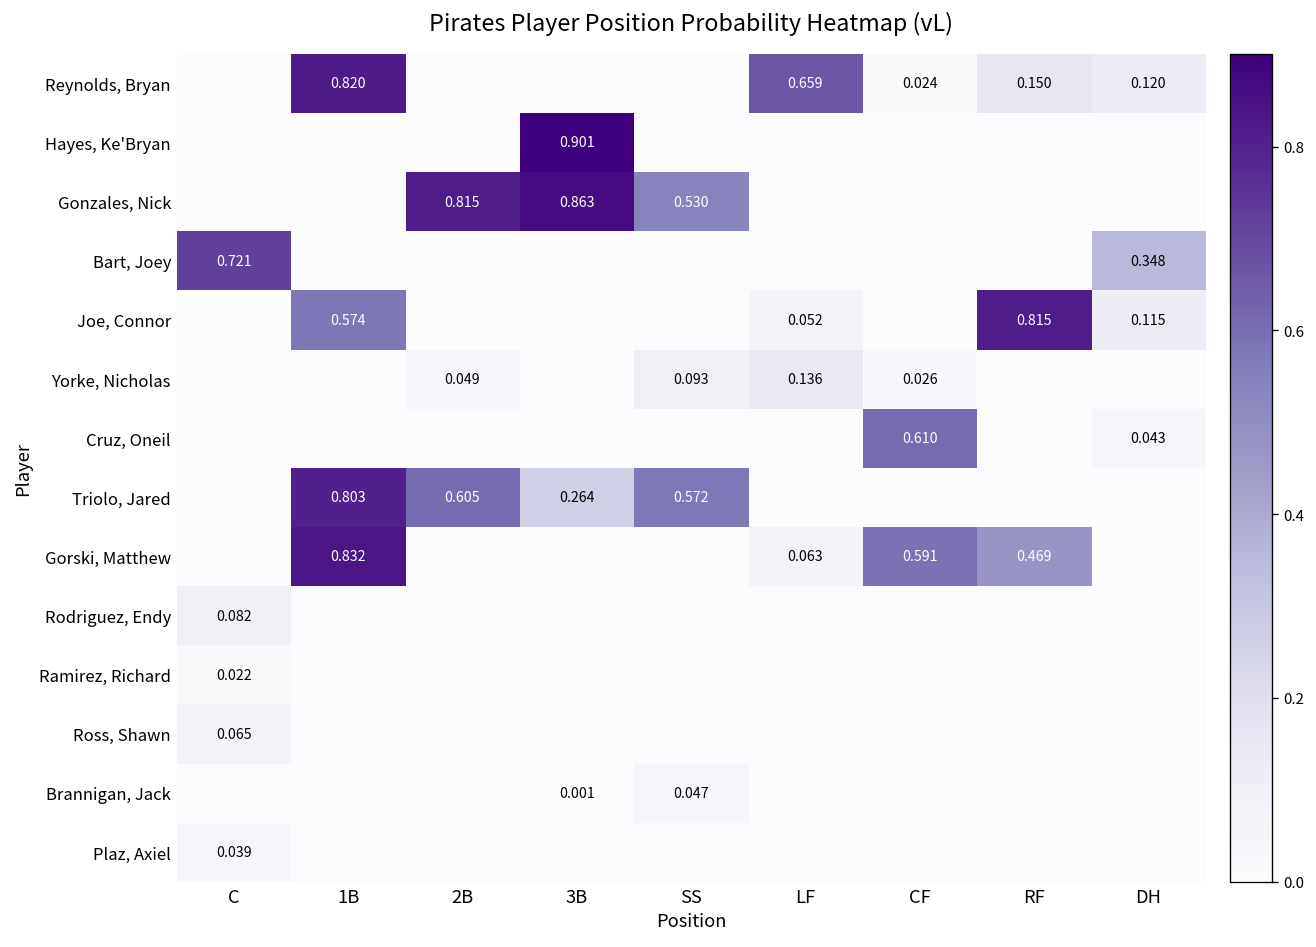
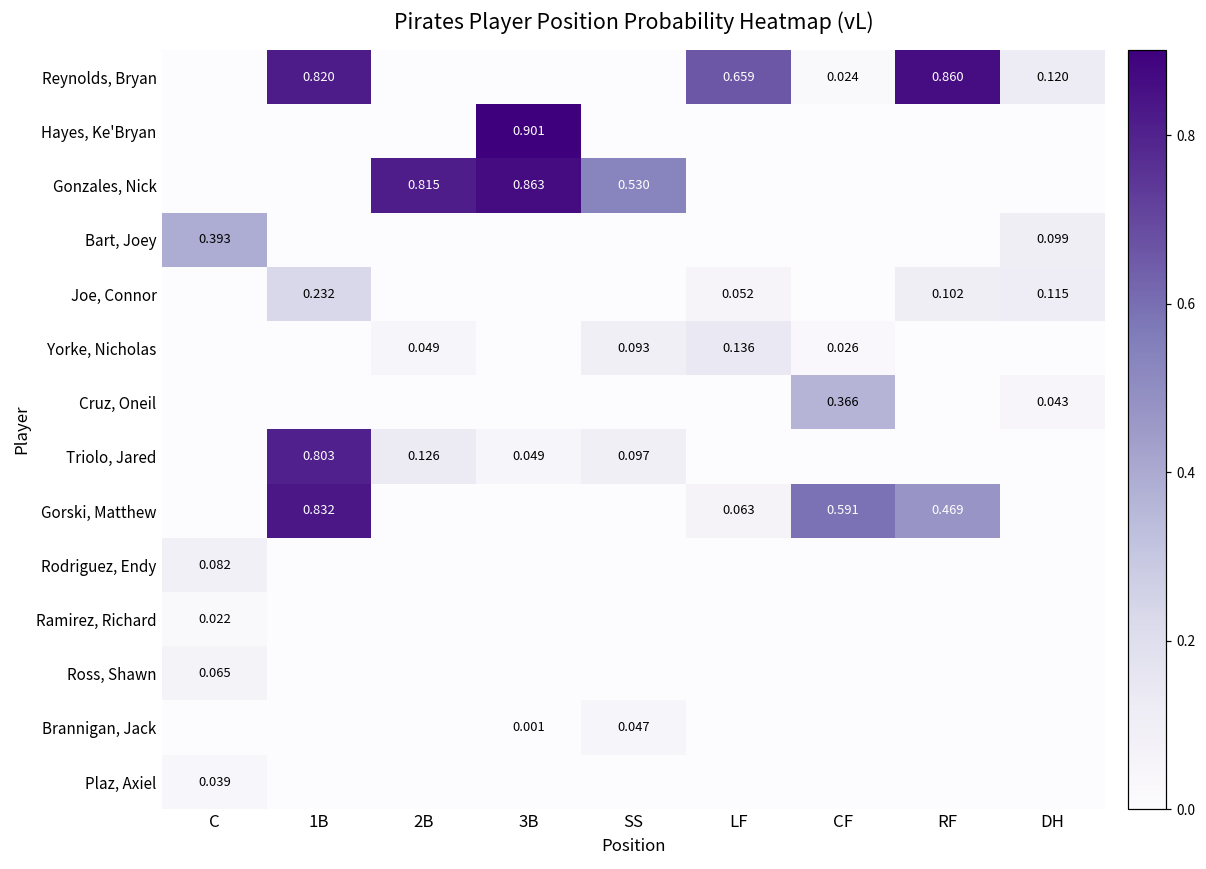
  {
    "Reynolds, Bryan": {
      "1B": 0.820,
      "LF": 0.659,
      "CF": 0.024,
-     "RF": 0.150,
+     "RF": 0.860,
      "DH": 0.120
    },
    "Hayes, Ke'Bryan": {
      "3B": 0.901
    },
    "Gonzales, Nick": {
      "2B": 0.815,
      "3B": 0.863,
      "SS": 0.530
    },
    "Bart, Joey": {
-     "C": 0.721,
-     "DH": 0.348
+     "C": 0.393,
+     "DH": 0.099
    },
    "Joe, Connor": {
-     "1B": 0.574,
+     "1B": 0.232,
      "LF": 0.052,
-     "RF": 0.815,
+     "RF": 0.102,
      "DH": 0.115
    },
    "Yorke, Nicholas": {
      "2B": 0.049,
      "SS": 0.093,
      "LF": 0.136,
      "CF": 0.026
    },
    "Cruz, Oneil": {
-     "CF": 0.610,
+     "CF": 0.366,
      "DH": 0.043
    },
    "Triolo, Jared": {
      "1B": 0.803,
-     "2B": 0.605,
-     "3B": 0.264,
-     "SS": 0.572
+     "2B": 0.126,
+     "3B": 0.049,
+     "SS": 0.097
    },
    "Gorski, Matthew": {
      "1B": 0.832,
      "LF": 0.063,
      "CF": 0.591,
      "RF": 0.469
    },
    "Rodriguez, Endy": {
      "C": 0.082
    },
    "Ramirez, Richard": {
      "C": 0.022
    },
    "Ross, Shawn": {
      "C": 0.065
    },
    "Brannigan, Jack": {
      "3B": 0.001,
      "SS": 0.047
    },
    "Plaz, Axiel": {
      "C": 0.039
    }
  }
